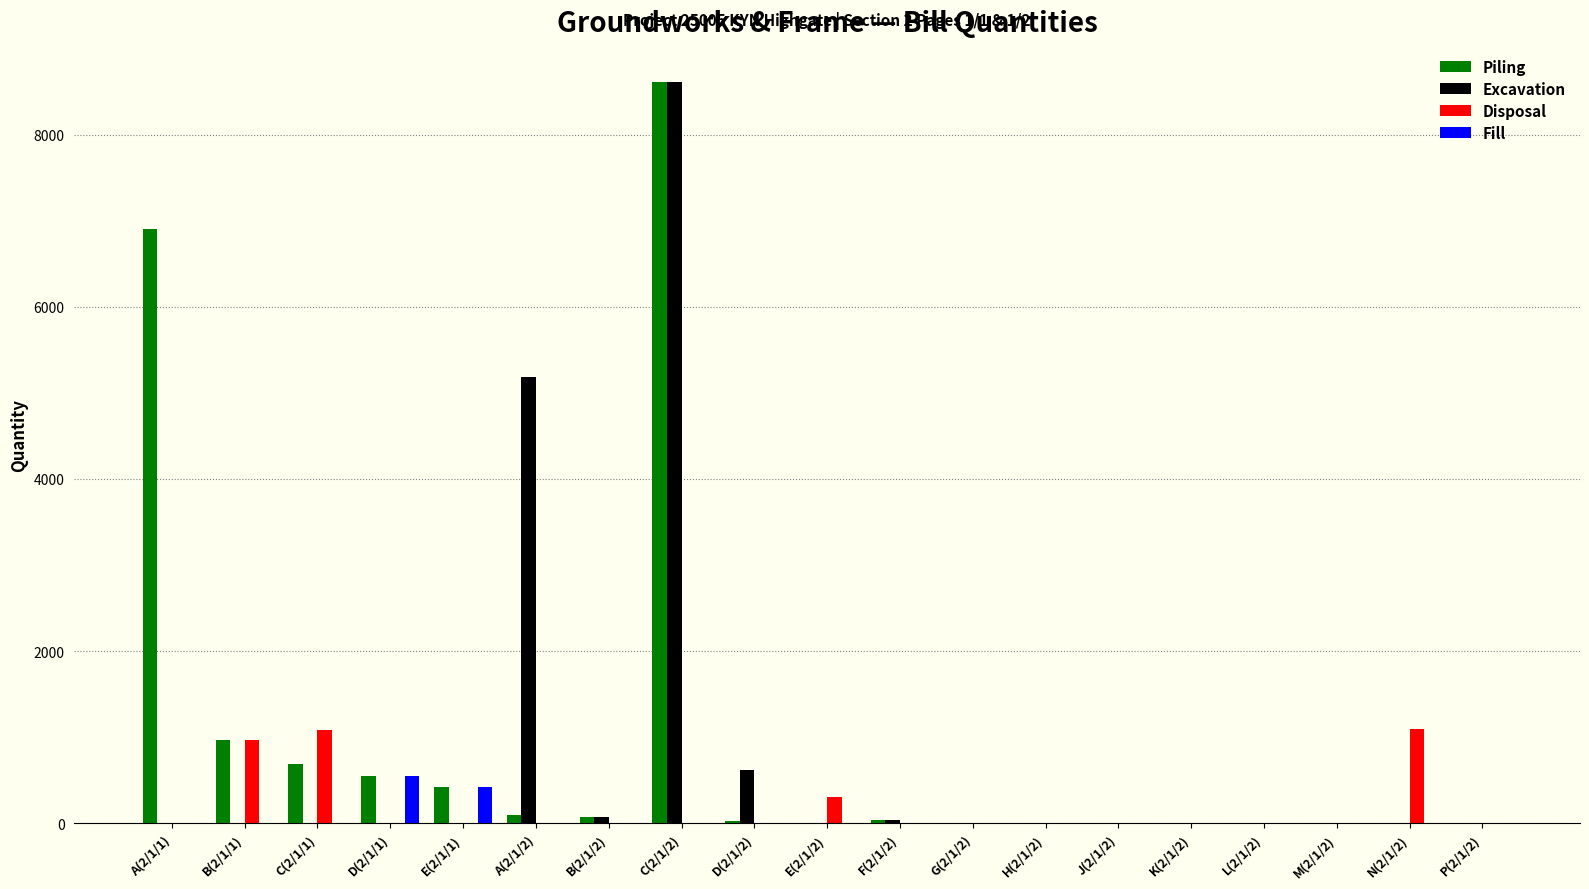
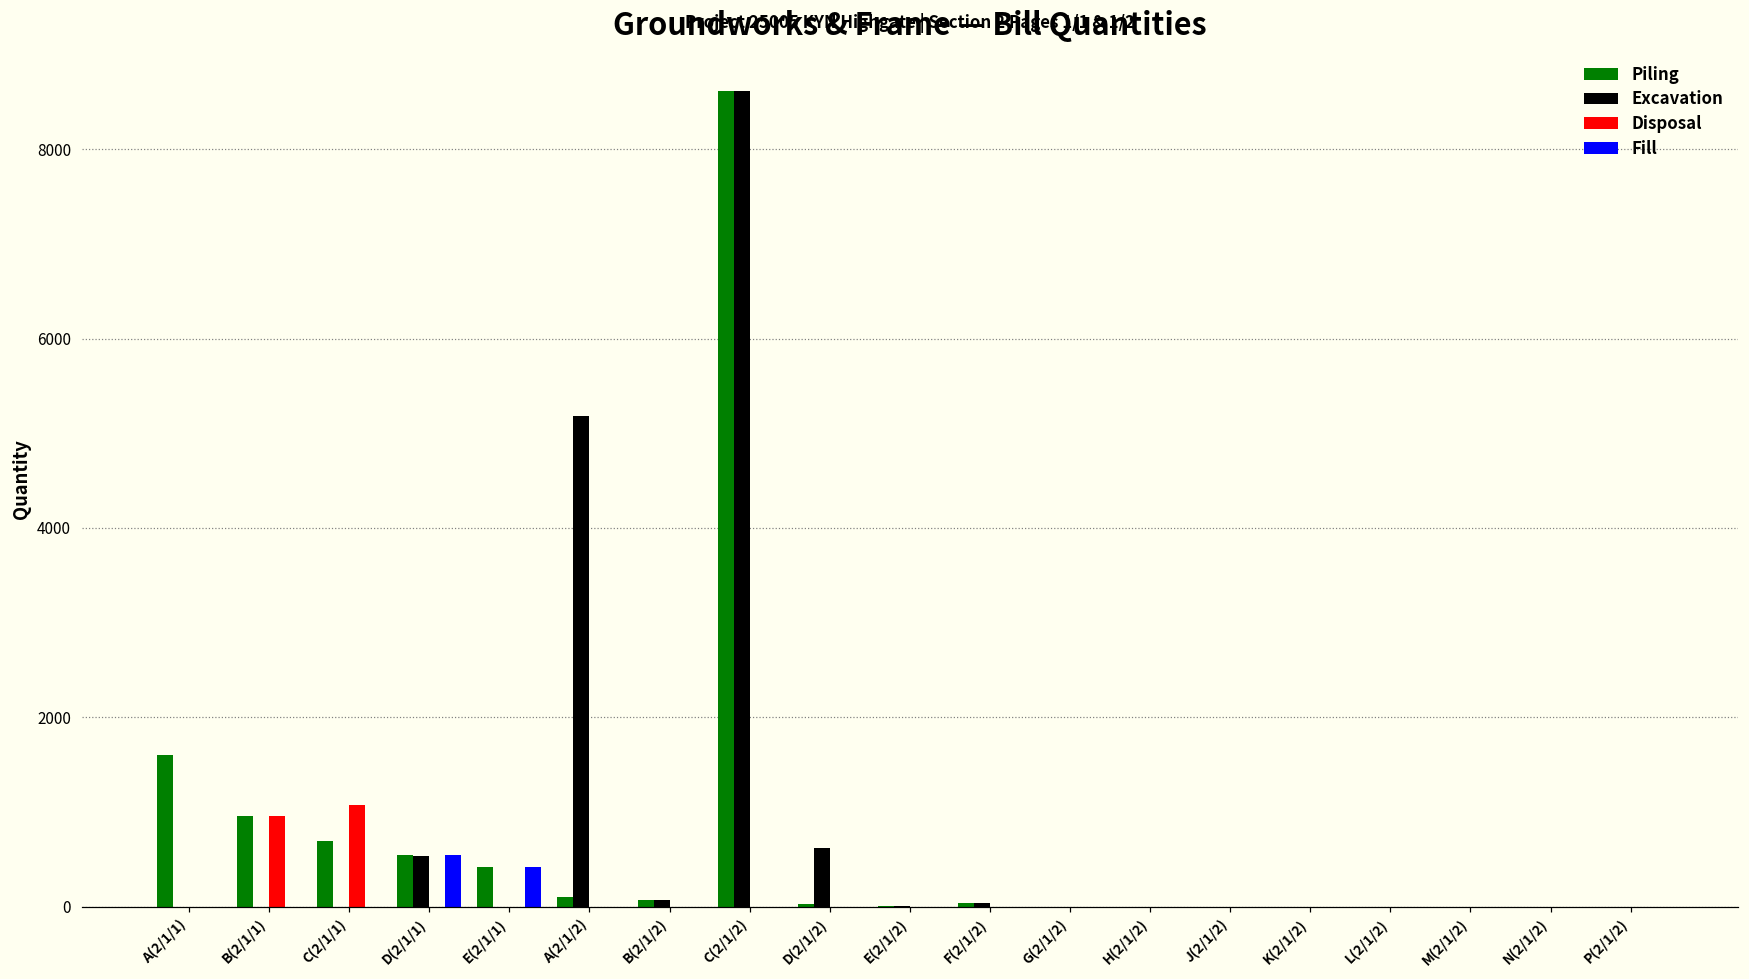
  {
    "Piling": {
-     "A(2/1/1)": 6900,
+     "A(2/1/1)": 1600,
      "B(2/1/1)": 1000,
      "C(2/1/1)": 700,
      "D(2/1/1)": 500,
      "E(2/1/1)": 400,
      "A(2/1/2)": 100,
      "B(2/1/2)": 100,
      "C(2/1/2)": 8600,
      "F(2/1/2)": 0
    },
    "Excavation": {
      "A(2/1/1)": 0,
      "B(2/1/1)": 0,
      "C(2/1/1)": 0,
-     "D(2/1/1)": 0,
+     "D(2/1/1)": 500,
      "E(2/1/1)": 0,
      "A(2/1/2)": 5200,
      "B(2/1/2)": 100,
      "C(2/1/2)": 8600,
      "D(2/1/2)": 600,
      "F(2/1/2)": 0
    },
    "Disposal": {
      "A(2/1/1)": 0,
      "B(2/1/1)": 1000,
      "C(2/1/1)": 1100,
      "D(2/1/1)": 0,
      "E(2/1/1)": 0,
      "A(2/1/2)": 0,
      "B(2/1/2)": 0,
      "C(2/1/2)": 0,
      "D(2/1/2)": 0,
-     "E(2/1/2)": 300,
+     "E(2/1/2)": 0,
      "F(2/1/2)": 0,
      "G(2/1/2)": 0,
      "H(2/1/2)": 0,
      "J(2/1/2)": 0,
      "K(2/1/2)": 0,
      "L(2/1/2)": 0,
      "M(2/1/2)": 0,
-     "N(2/1/2)": 1100,
+     "N(2/1/2)": 0,
      "P(2/1/2)": 0
    },
    "Fill": {
      "A(2/1/1)": 0,
      "B(2/1/1)": 0,
      "C(2/1/1)": 0,
      "D(2/1/1)": 500,
      "E(2/1/1)": 400,
      "A(2/1/2)": 0,
      "B(2/1/2)": 0,
      "C(2/1/2)": 0,
      "D(2/1/2)": 0,
      "E(2/1/2)": 0,
      "F(2/1/2)": 0,
      "G(2/1/2)": 0,
      "H(2/1/2)": 0,
      "J(2/1/2)": 0,
      "K(2/1/2)": 0,
      "L(2/1/2)": 0,
      "M(2/1/2)": 0,
      "N(2/1/2)": 0,
      "P(2/1/2)": 0
    }
  }
